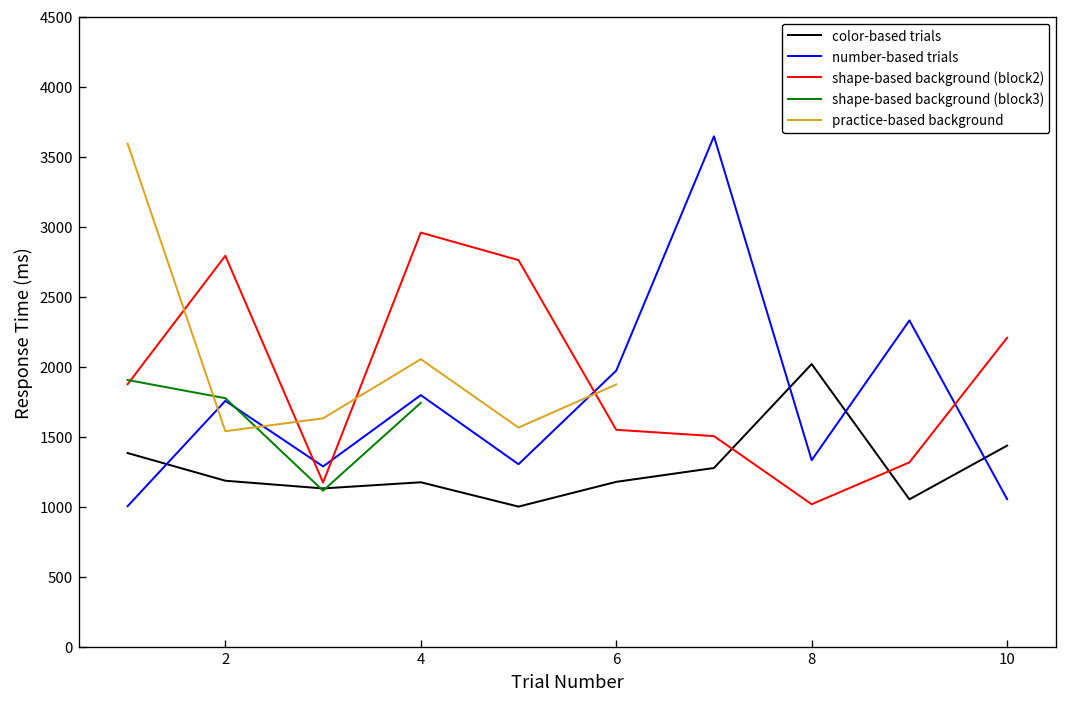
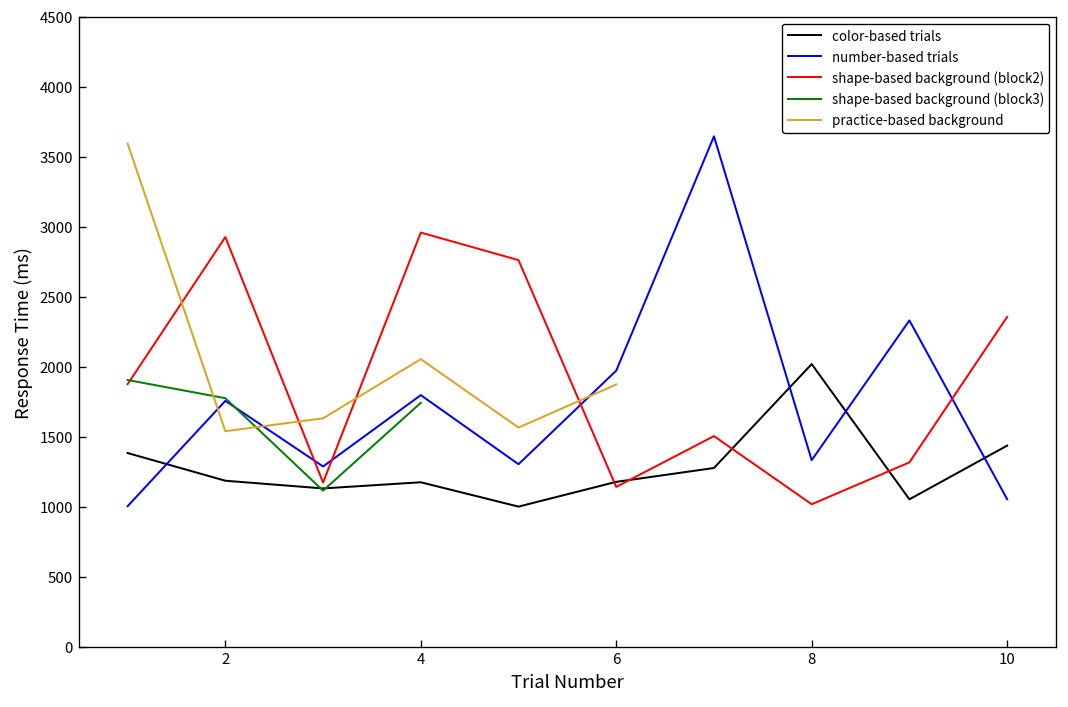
  {
    "color-based trials": {
      "2": 1190,
      "4": 1170,
      "6": 1180,
      "8": 2020,
      "10": 1440
    },
    "number-based trials": {
      "4": 1800,
      "6": 1970,
      "8": 1330,
      "10": 1050
    },
    "shape-based background (block2)": {
-     "2": 2790,
+     "2": 2930,
      "4": 2960,
-     "6": 1550,
+     "6": 1140,
      "8": 1020,
-     "10": 2210
+     "10": 2360
    },
    "shape-based background (block3)": {
      "4": 1740
    },
    "practice-based background": {
      "2": 1540,
      "4": 2050,
      "6": 1870
    }
  }
